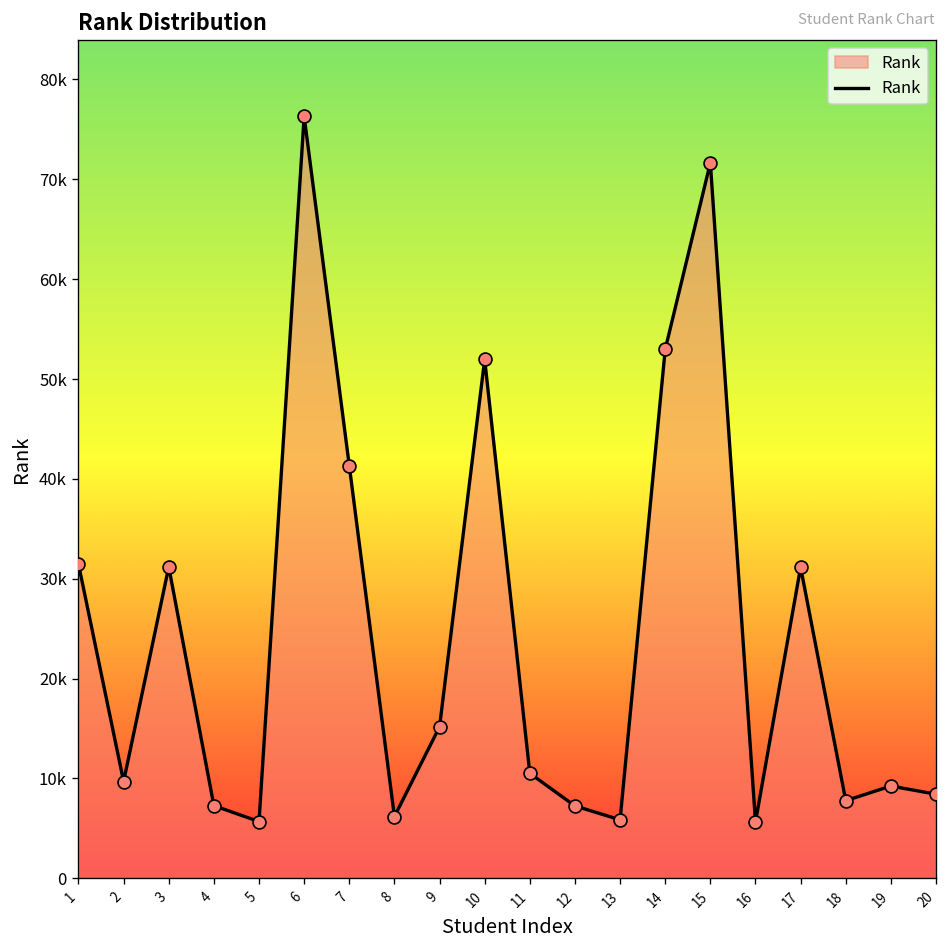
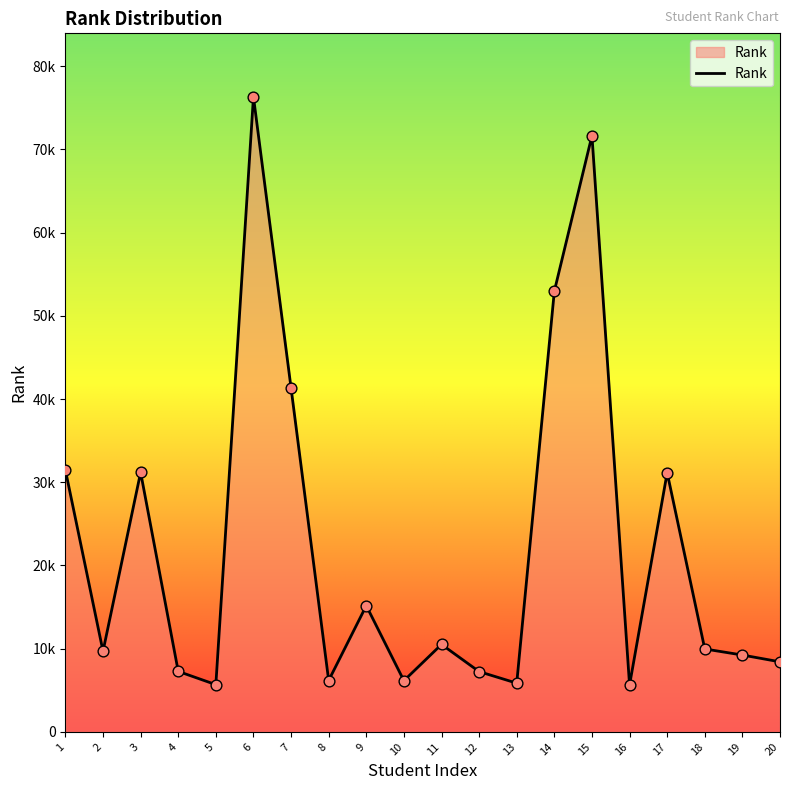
  {
    "1": 31000,
    "2": 10000,
    "3": 31000,
    "4": 7000,
    "5": 6000,
    "6": 76000,
    "7": 41000,
    "8": 6000,
    "9": 15000,
-   "10": 52000,
+   "10": 6000,
    "11": 11000,
    "12": 7000,
    "13": 6000,
    "14": 53000,
    "15": 72000,
    "16": 6000,
    "17": 31000,
-   "18": 8000,
+   "18": 10000,
    "19": 9000,
    "20": 8000
  }
